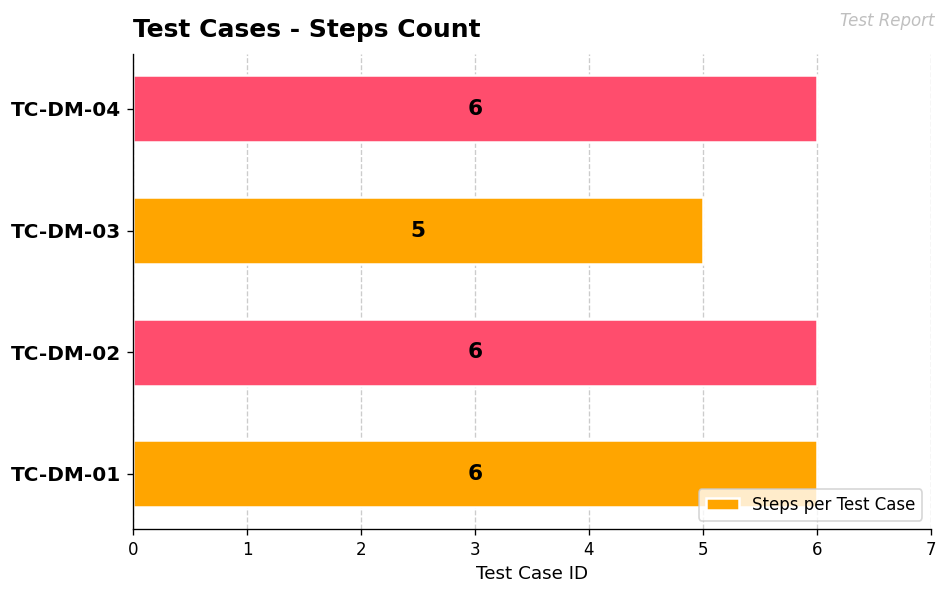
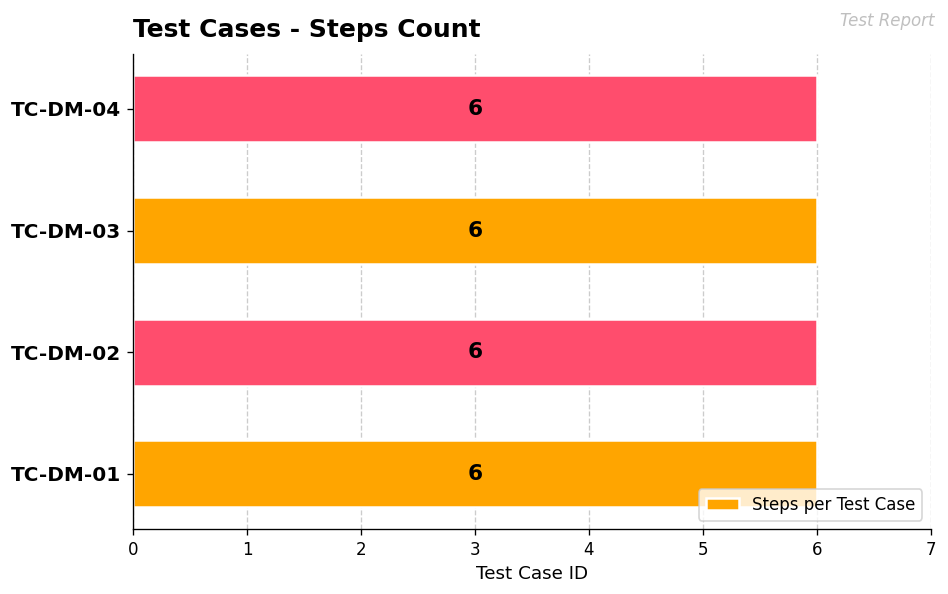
  {
    "TC-DM-04": 6,
-   "TC-DM-03": 5,
+   "TC-DM-03": 6,
    "TC-DM-02": 6,
    "TC-DM-01": 6
  }
